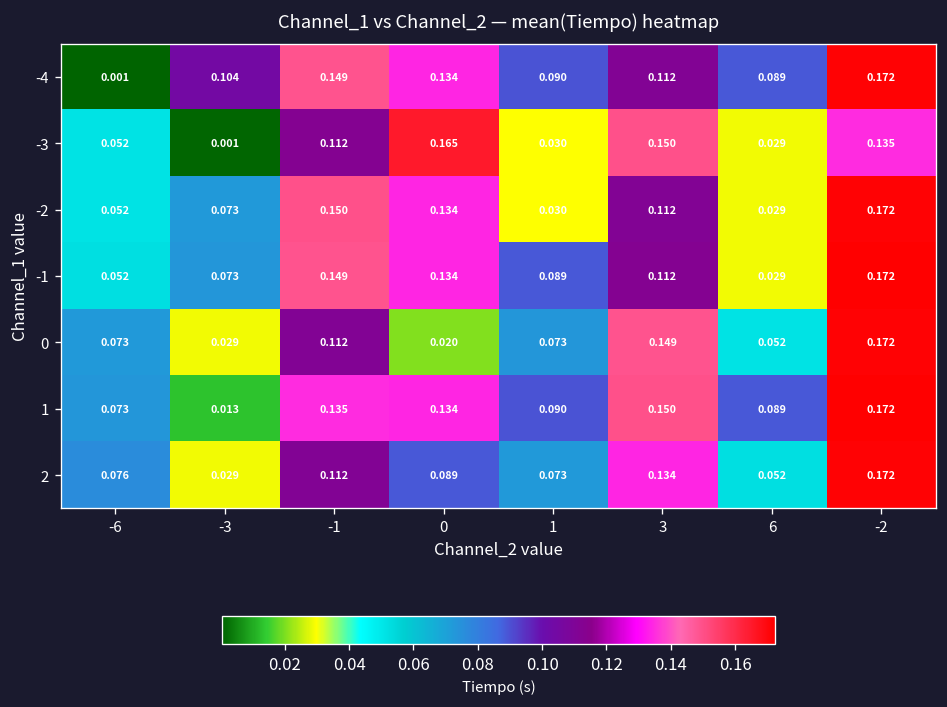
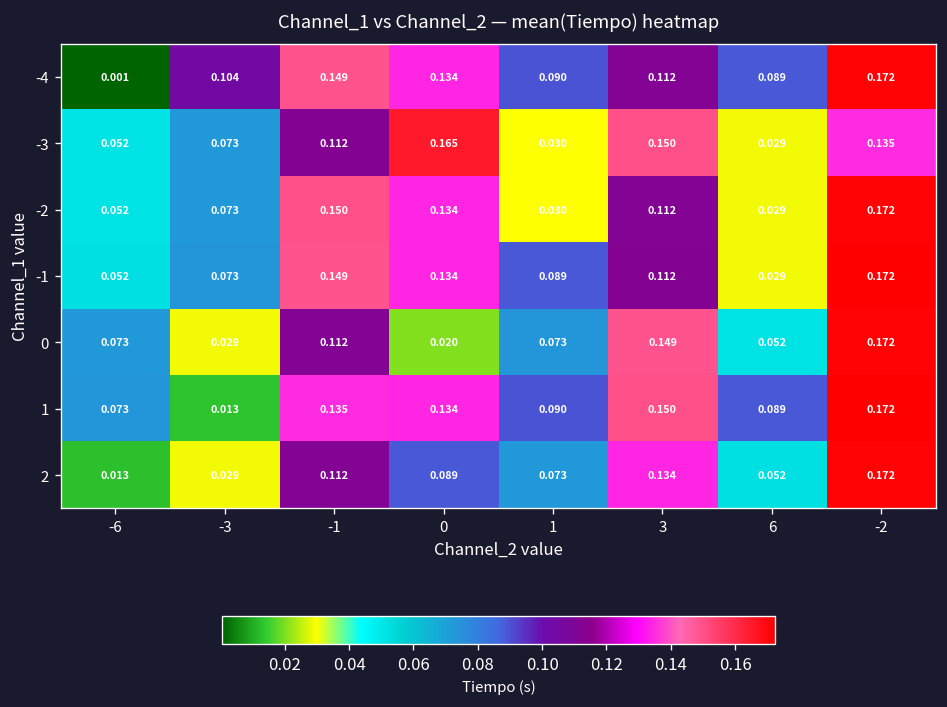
  {
    "-4": {
      "-6": 0.001,
      "-3": 0.104,
      "-1": 0.149,
      "0": 0.134,
      "1": 0.090,
      "3": 0.112,
      "6": 0.089,
      "-2": 0.172
    },
    "-3": {
      "-6": 0.052,
-     "-3": 0.001,
+     "-3": 0.073,
      "-1": 0.112,
      "0": 0.165,
      "1": 0.030,
      "3": 0.150,
      "6": 0.029,
      "-2": 0.135
    },
    "-2": {
      "-6": 0.052,
      "-3": 0.073,
      "-1": 0.150,
      "0": 0.134,
      "1": 0.030,
      "3": 0.112,
      "6": 0.029,
      "-2": 0.172
    },
    "-1": {
      "-6": 0.052,
      "-3": 0.073,
      "-1": 0.149,
      "0": 0.134,
      "1": 0.089,
      "3": 0.112,
      "6": 0.029,
      "-2": 0.172
    },
    "0": {
      "-6": 0.073,
      "-3": 0.029,
      "-1": 0.112,
      "0": 0.020,
      "1": 0.073,
      "3": 0.149,
      "6": 0.052,
      "-2": 0.172
    },
    "1": {
      "-6": 0.073,
      "-3": 0.013,
      "-1": 0.135,
      "0": 0.134,
      "1": 0.090,
      "3": 0.150,
      "6": 0.089,
      "-2": 0.172
    },
    "2": {
-     "-6": 0.076,
+     "-6": 0.013,
      "-3": 0.029,
      "-1": 0.112,
      "0": 0.089,
      "1": 0.073,
      "3": 0.134,
      "6": 0.052,
      "-2": 0.172
    }
  }
